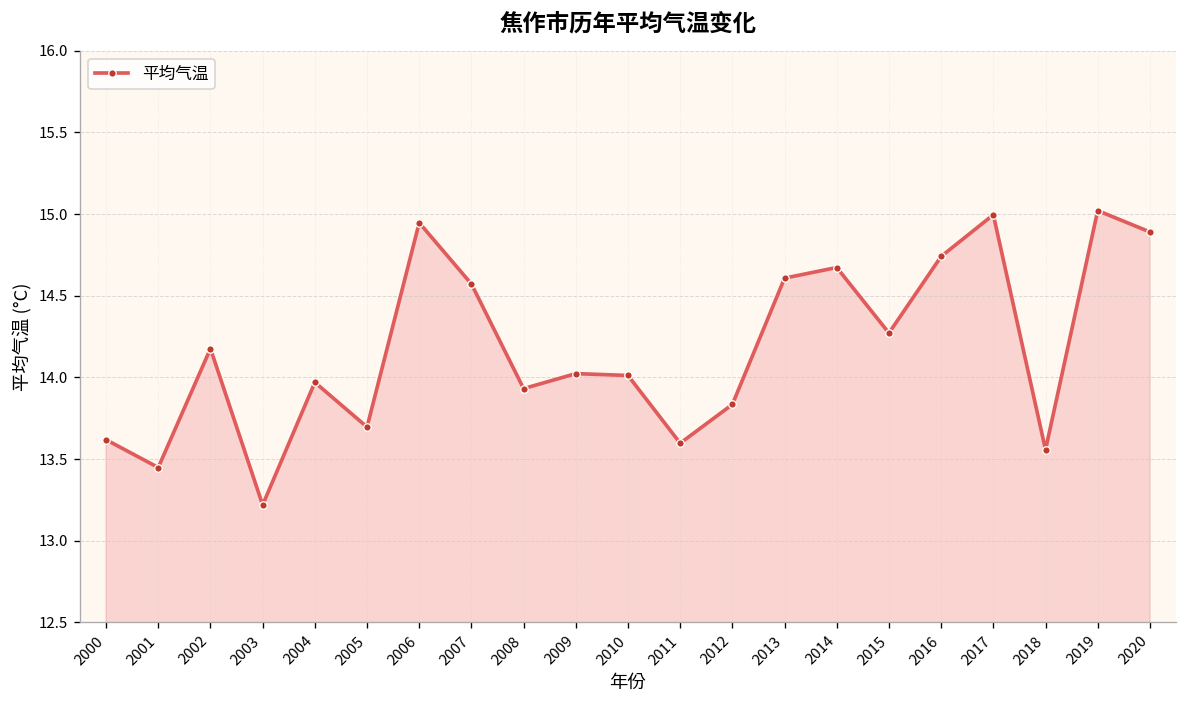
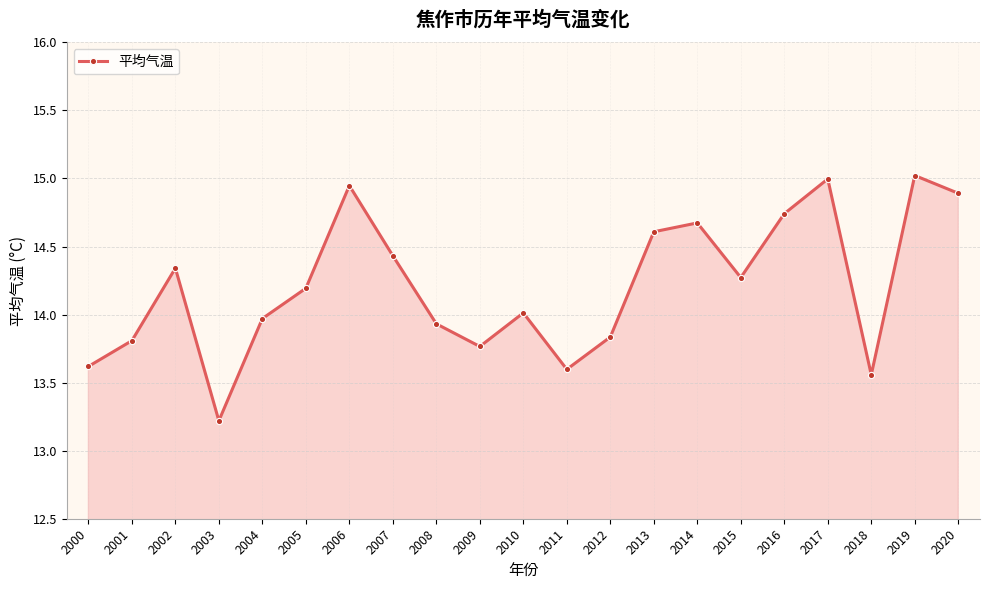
  {
    "2000": 13.62,
-   "2001": 13.45,
-   "2002": 14.18,
+   "2001": 13.81,
+   "2002": 14.34,
    "2003": 13.22,
    "2004": 13.97,
-   "2005": 13.70,
+   "2005": 14.19,
    "2006": 14.95,
-   "2007": 14.57,
+   "2007": 14.43,
    "2008": 13.93,
-   "2009": 14.02,
+   "2009": 13.77,
    "2010": 14.01,
    "2011": 13.60,
    "2012": 13.84,
    "2013": 14.61,
    "2014": 14.67,
    "2015": 14.27,
    "2016": 14.74,
    "2017": 15.00,
    "2018": 13.56,
    "2019": 15.02,
    "2020": 14.89
  }
